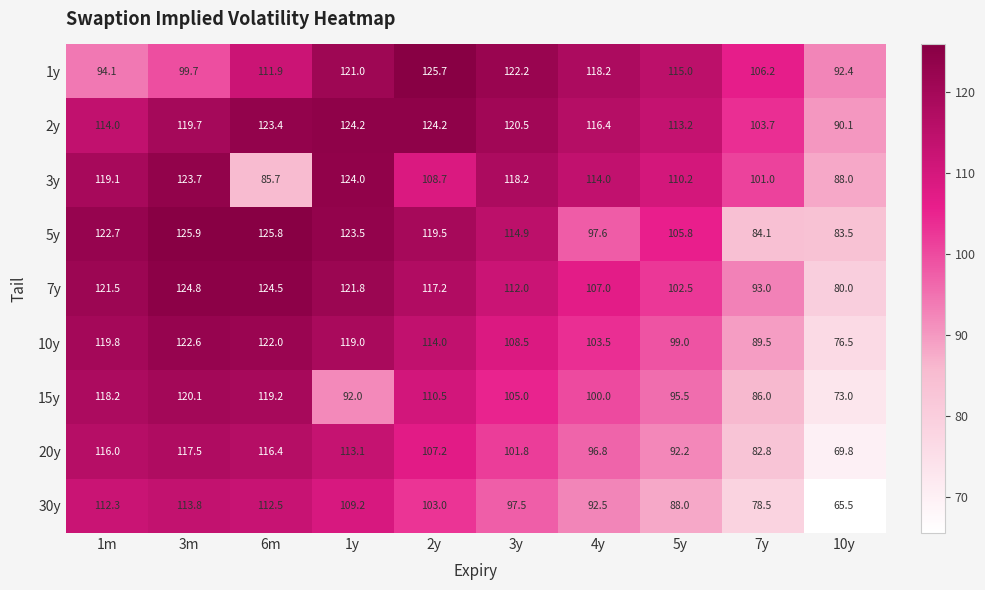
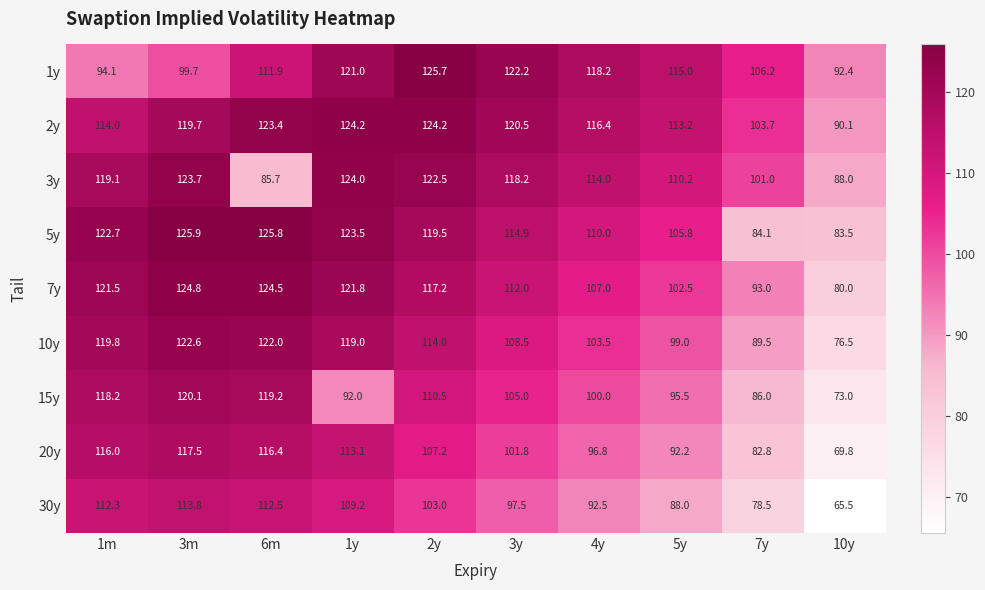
  {
    "1y": {
      "1m": 94.1,
      "3m": 99.7,
      "6m": 111.9,
      "1y": 121.0,
      "2y": 125.7,
      "3y": 122.2,
      "4y": 118.2,
      "5y": 115.0,
      "7y": 106.2,
      "10y": 92.4
    },
    "2y": {
      "1m": 114.0,
      "3m": 119.7,
      "6m": 123.4,
      "1y": 124.2,
      "2y": 124.2,
      "3y": 120.5,
      "4y": 116.4,
      "5y": 113.2,
      "7y": 103.7,
      "10y": 90.1
    },
    "3y": {
      "1m": 119.1,
      "3m": 123.7,
      "6m": 85.7,
      "1y": 124.0,
-     "2y": 108.7,
+     "2y": 122.5,
      "3y": 118.2,
      "4y": 114.0,
      "5y": 110.2,
      "7y": 101.0,
      "10y": 88.0
    },
    "5y": {
      "1m": 122.7,
      "3m": 125.9,
      "6m": 125.8,
      "1y": 123.5,
      "2y": 119.5,
      "3y": 114.9,
-     "4y": 97.6,
+     "4y": 110.0,
      "5y": 105.8,
      "7y": 84.1,
      "10y": 83.5
    },
    "7y": {
      "1m": 121.5,
      "3m": 124.8,
      "6m": 124.5,
      "1y": 121.8,
      "2y": 117.2,
      "3y": 112.0,
      "4y": 107.0,
      "5y": 102.5,
      "7y": 93.0,
      "10y": 80.0
    },
    "10y": {
      "1m": 119.8,
      "3m": 122.6,
      "6m": 122.0,
      "1y": 119.0,
      "2y": 114.0,
      "3y": 108.5,
      "4y": 103.5,
      "5y": 99.0,
      "7y": 89.5,
      "10y": 76.5
    },
    "15y": {
      "1m": 118.2,
      "3m": 120.1,
      "6m": 119.2,
      "1y": 92.0,
      "2y": 110.5,
      "3y": 105.0,
      "4y": 100.0,
      "5y": 95.5,
      "7y": 86.0,
      "10y": 73.0
    },
    "20y": {
      "1m": 116.0,
      "3m": 117.5,
      "6m": 116.4,
      "1y": 113.1,
      "2y": 107.2,
      "3y": 101.8,
      "4y": 96.8,
      "5y": 92.2,
      "7y": 82.8,
      "10y": 69.8
    },
    "30y": {
      "1m": 112.3,
      "3m": 113.8,
      "6m": 112.5,
      "1y": 109.2,
      "2y": 103.0,
      "3y": 97.5,
      "4y": 92.5,
      "5y": 88.0,
      "7y": 78.5,
      "10y": 65.5
    }
  }
